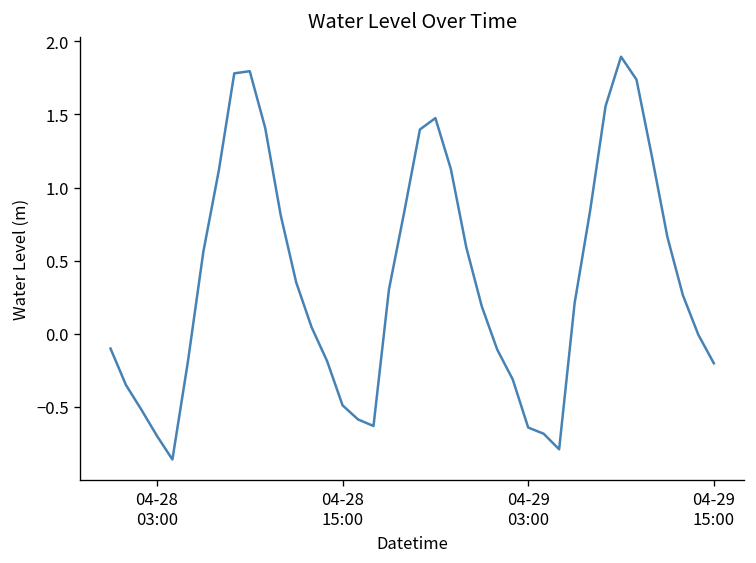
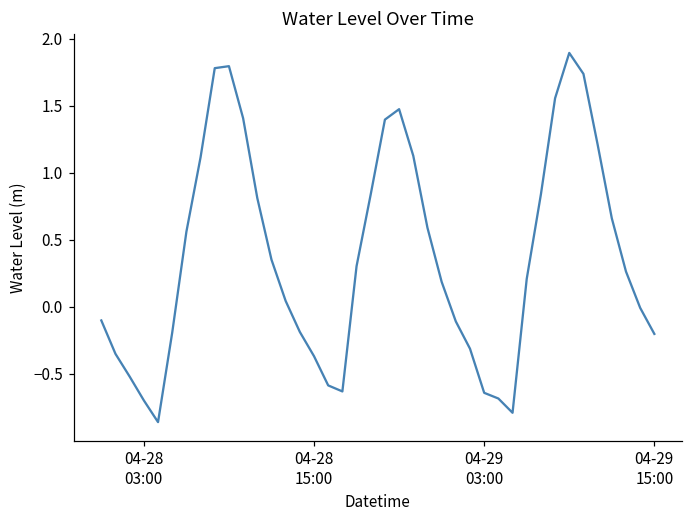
  {
    "04-28 03:00": -0.70,
-   "04-28 15:00": -0.49,
+   "04-28 15:00": -0.37,
    "04-29 03:00": -0.64,
    "04-29 15:00": -0.20
  }
